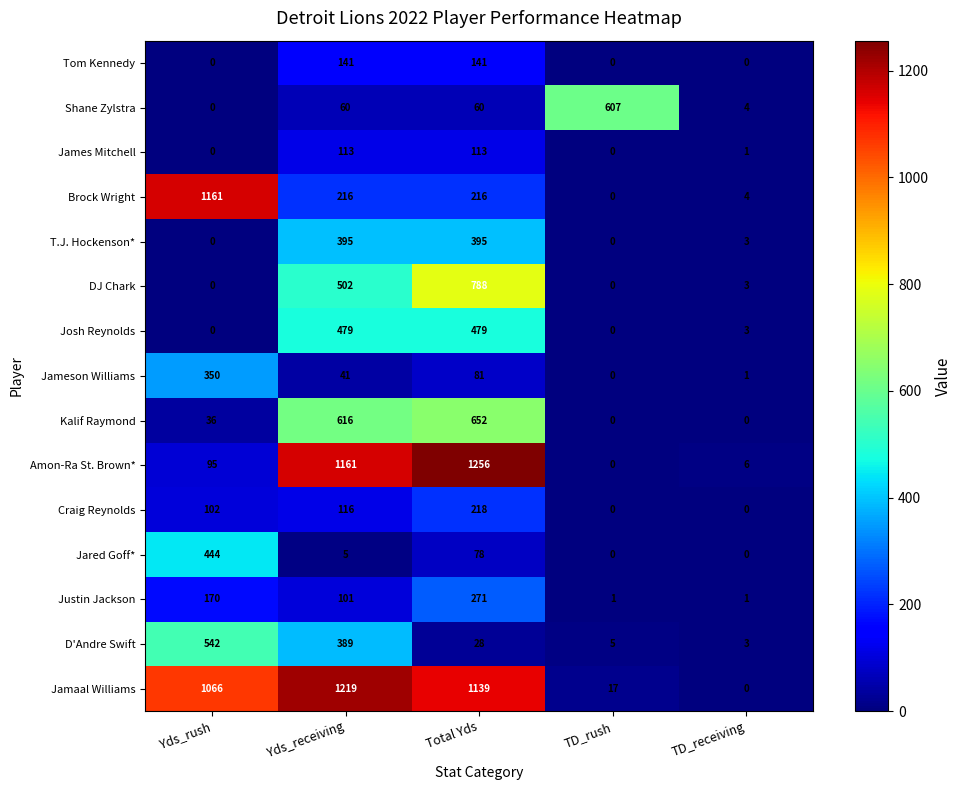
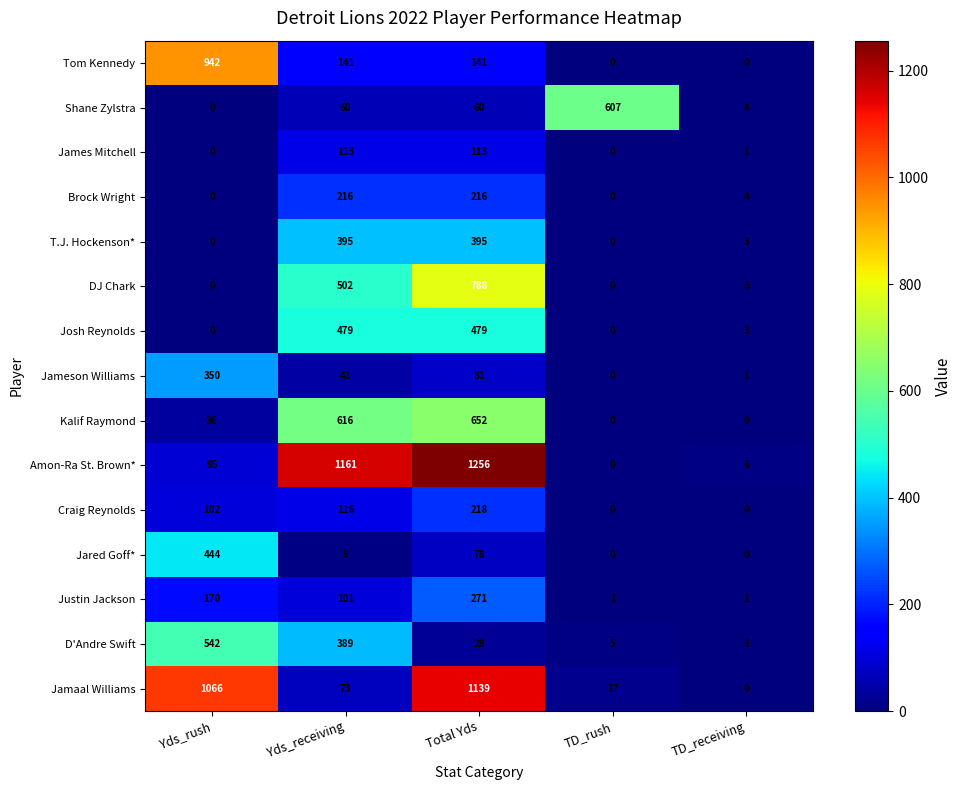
  {
    "Tom Kennedy": {
-     "Yds_rush": 0,
+     "Yds_rush": 942,
      "Yds_receiving": 141,
      "Total Yds": 141,
      "TD_rush": 0,
      "TD_receiving": 0
    },
    "Shane Zylstra": {
      "Yds_rush": 0,
      "Yds_receiving": 60,
      "Total Yds": 60,
      "TD_rush": 607,
      "TD_receiving": 4
    },
    "James Mitchell": {
      "Yds_rush": 0,
      "Yds_receiving": 113,
      "Total Yds": 113,
      "TD_rush": 0,
      "TD_receiving": 1
    },
    "Brock Wright": {
-     "Yds_rush": 1161,
+     "Yds_rush": 0,
      "Yds_receiving": 216,
      "Total Yds": 216,
      "TD_rush": 0,
      "TD_receiving": 4
    },
    "T.J. Hockenson*": {
      "Yds_rush": 0,
      "Yds_receiving": 395,
      "Total Yds": 395,
      "TD_rush": 0,
      "TD_receiving": 3
    },
    "DJ Chark": {
      "Yds_rush": 0,
      "Yds_receiving": 502,
      "Total Yds": 788,
      "TD_rush": 0,
      "TD_receiving": 3
    },
    "Josh Reynolds": {
      "Yds_rush": 0,
      "Yds_receiving": 479,
      "Total Yds": 479,
      "TD_rush": 0,
      "TD_receiving": 3
    },
    "Jameson Williams": {
      "Yds_rush": 350,
      "Yds_receiving": 41,
      "Total Yds": 81,
      "TD_rush": 0,
      "TD_receiving": 1
    },
    "Kalif Raymond": {
      "Yds_rush": 36,
      "Yds_receiving": 616,
      "Total Yds": 652,
      "TD_rush": 0,
      "TD_receiving": 0
    },
    "Amon-Ra St. Brown*": {
      "Yds_rush": 95,
      "Yds_receiving": 1161,
      "Total Yds": 1256,
      "TD_rush": 0,
      "TD_receiving": 6
    },
    "Craig Reynolds": {
      "Yds_rush": 102,
      "Yds_receiving": 116,
      "Total Yds": 218,
      "TD_rush": 0,
      "TD_receiving": 0
    },
    "Jared Goff*": {
      "Yds_rush": 444,
      "Yds_receiving": 5,
      "Total Yds": 78,
      "TD_rush": 0,
      "TD_receiving": 0
    },
    "Justin Jackson": {
      "Yds_rush": 170,
      "Yds_receiving": 101,
      "Total Yds": 271,
      "TD_rush": 1,
      "TD_receiving": 1
    },
    "D'Andre Swift": {
      "Yds_rush": 542,
      "Yds_receiving": 389,
      "Total Yds": 28,
      "TD_rush": 5,
      "TD_receiving": 3
    },
    "Jamaal Williams": {
      "Yds_rush": 1066,
-     "Yds_receiving": 1219,
+     "Yds_receiving": 73,
      "Total Yds": 1139,
      "TD_rush": 17,
      "TD_receiving": 0
    }
  }
